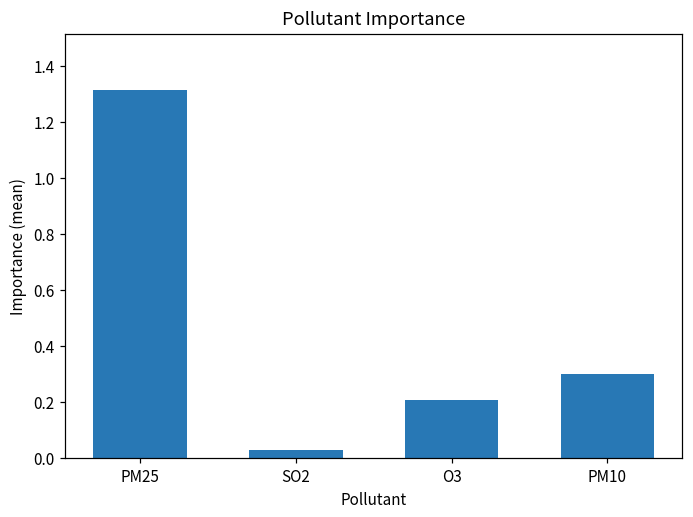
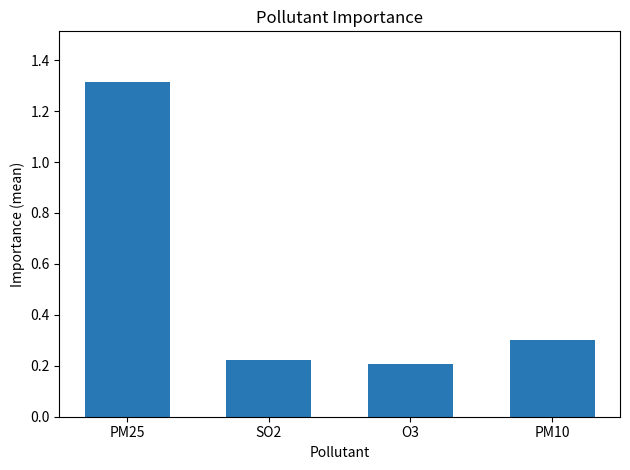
  {
    "PM25": 1.32,
-   "SO2": 0.03,
+   "SO2": 0.22,
    "O3": 0.21,
    "PM10": 0.30
  }
